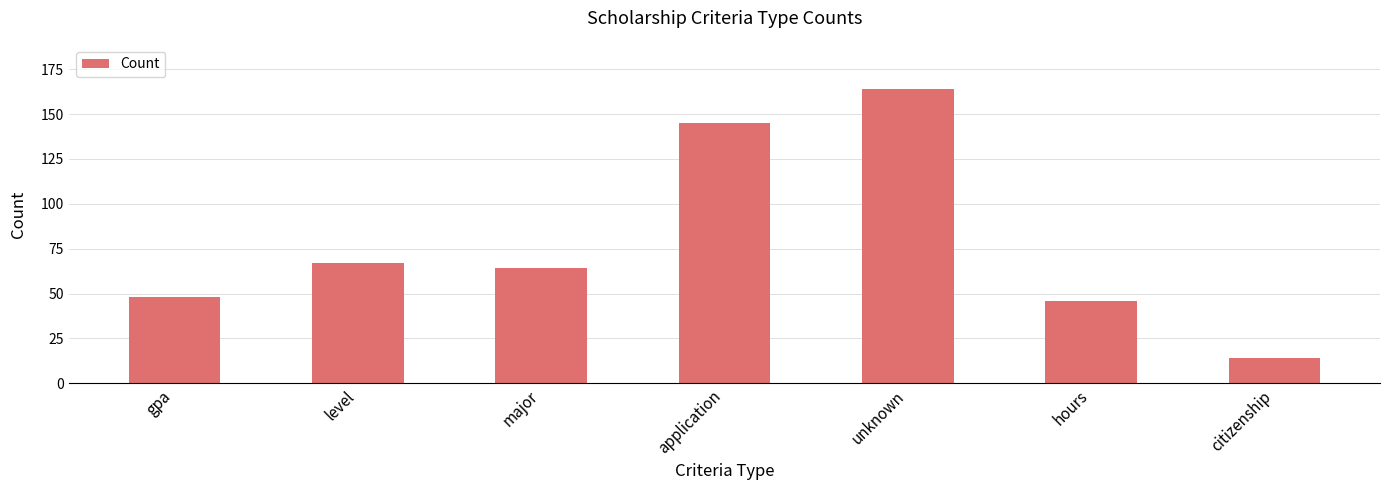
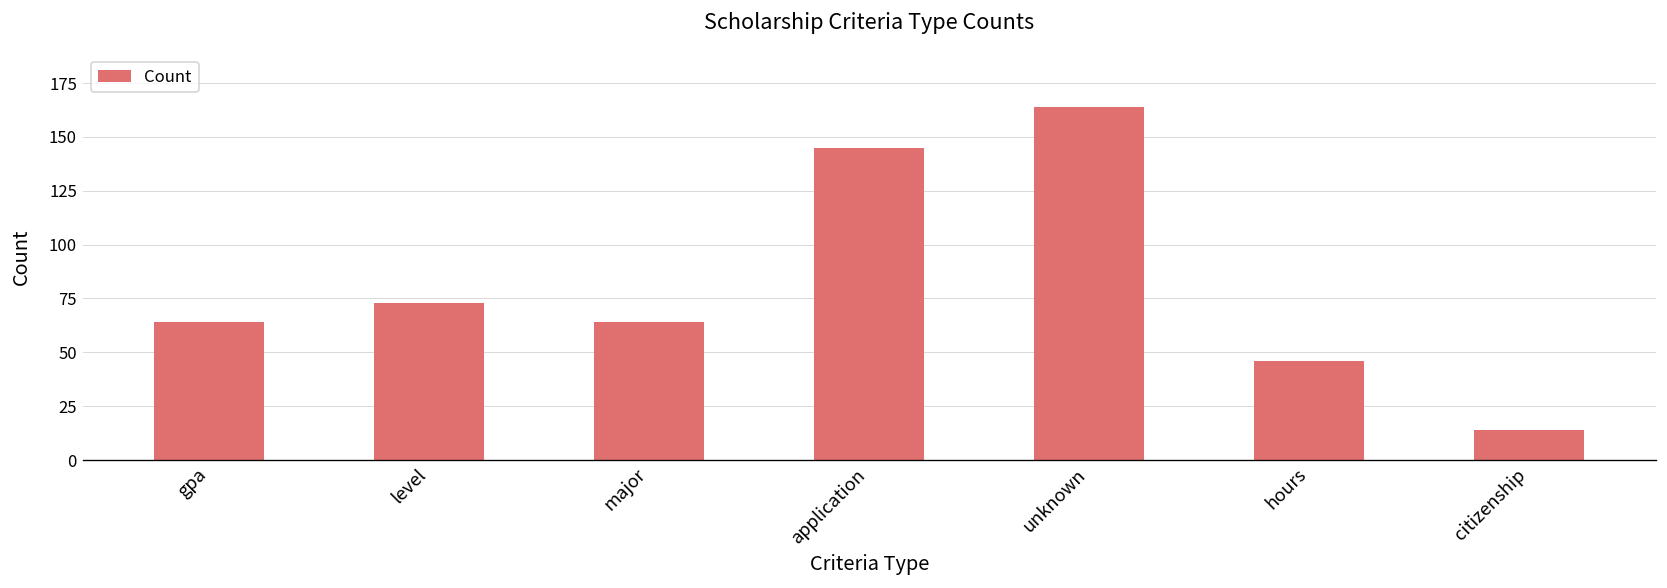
  {
-   "gpa": 48,
-   "level": 67,
+   "gpa": 64,
+   "level": 73,
    "major": 64,
    "application": 145,
    "unknown": 164,
    "hours": 46,
    "citizenship": 14
  }
